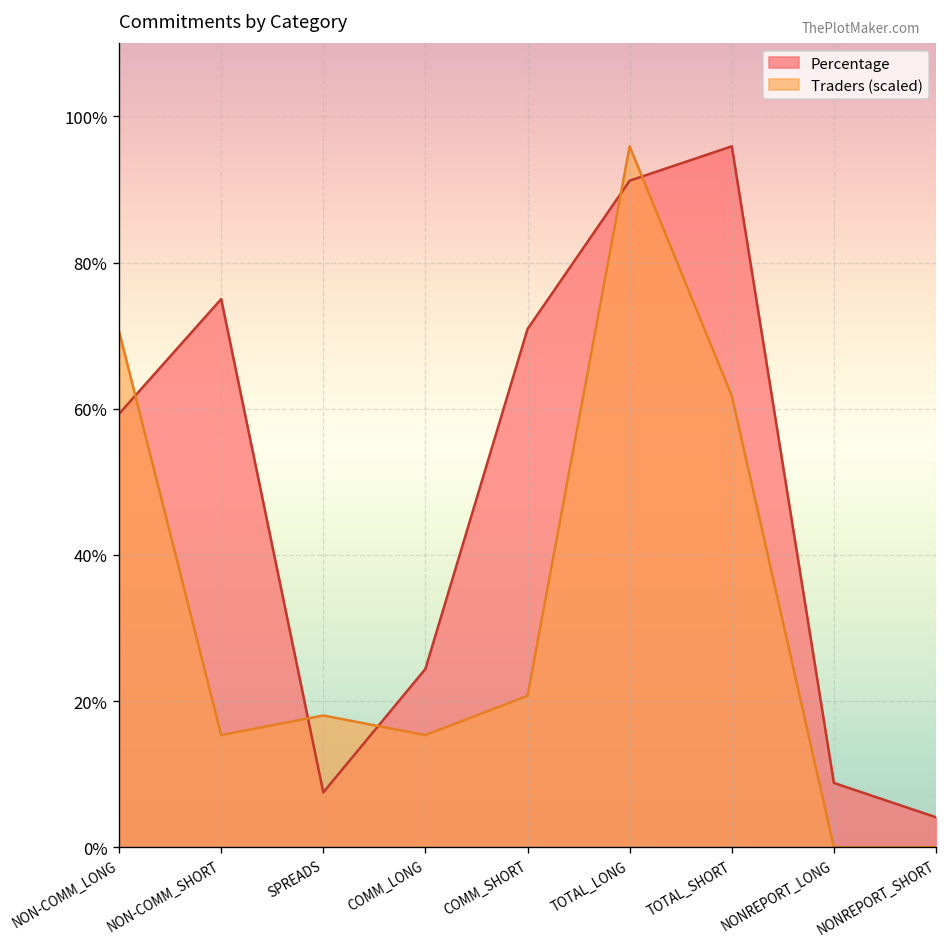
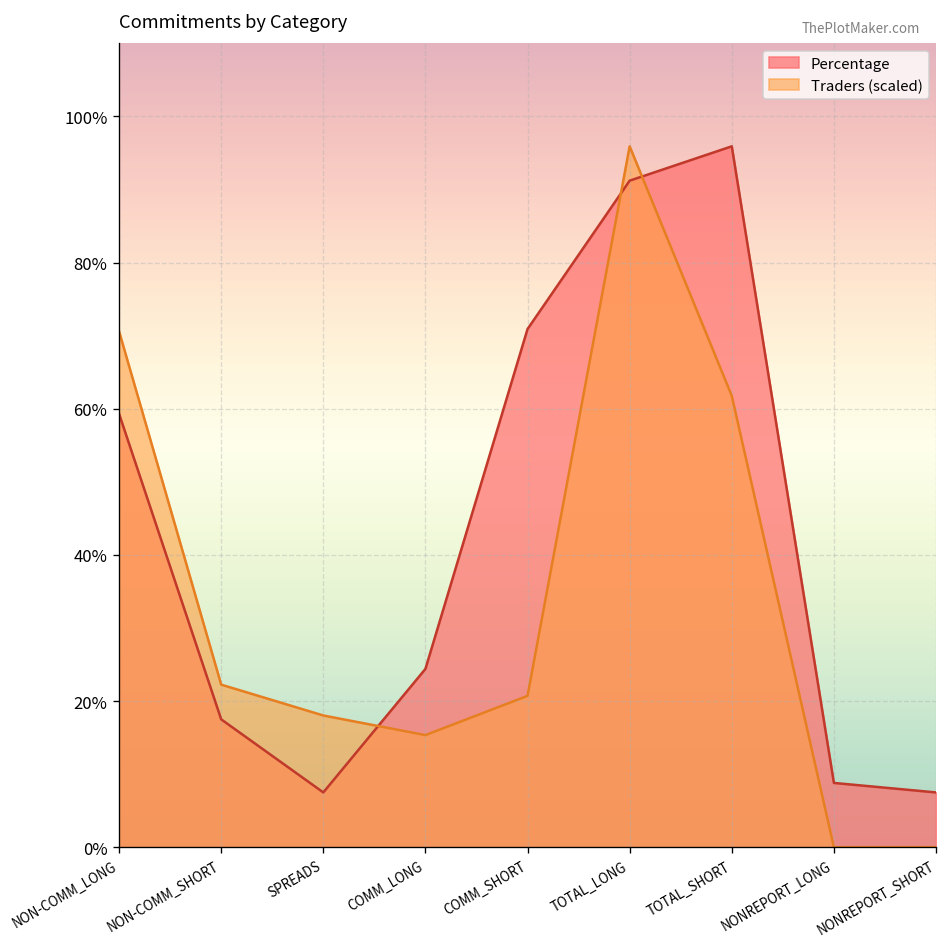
  {
    "Percentage": {
      "NON-COMM_LONG": "59%",
-     "NON-COMM_SHORT": "75%",
+     "NON-COMM_SHORT": "18%",
      "SPREADS": "8%",
      "COMM_LONG": "24%",
      "COMM_SHORT": "71%",
      "TOTAL_LONG": "91%",
      "TOTAL_SHORT": "96%",
      "NONREPORT_LONG": "9%",
-     "NONREPORT_SHORT": "4%"
+     "NONREPORT_SHORT": "8%"
    },
    "Traders (scaled)": {
      "NON-COMM_LONG": "71%",
-     "NON-COMM_SHORT": "15%",
+     "NON-COMM_SHORT": "22%",
      "SPREADS": "18%",
      "COMM_LONG": "15%",
      "COMM_SHORT": "21%",
      "TOTAL_LONG": "96%",
      "TOTAL_SHORT": "62%",
      "NONREPORT_LONG": "0%",
      "NONREPORT_SHORT": "0%"
    }
  }
